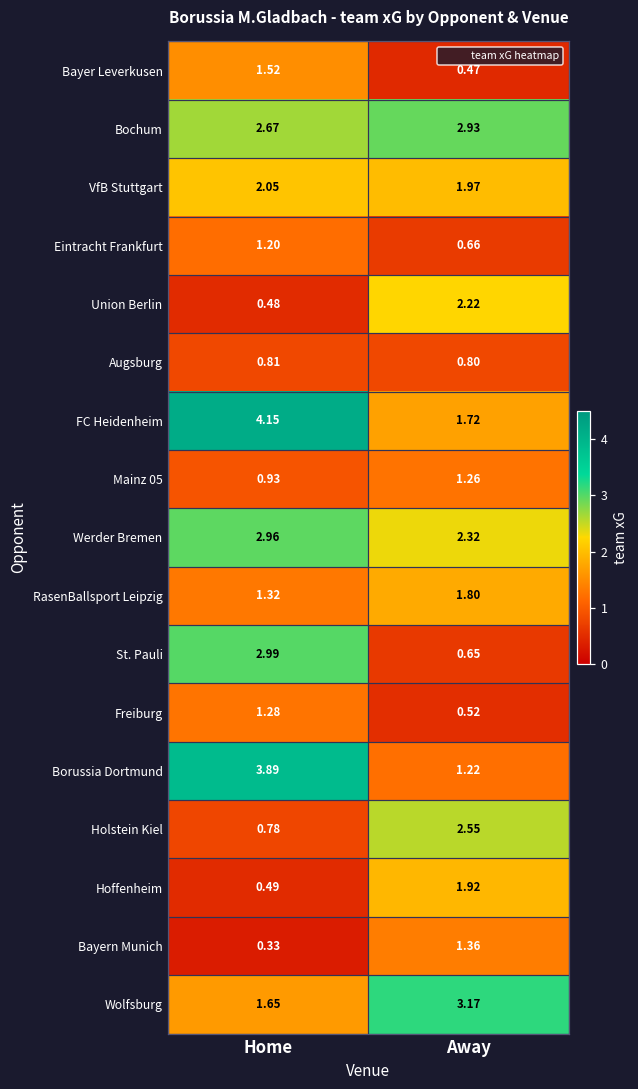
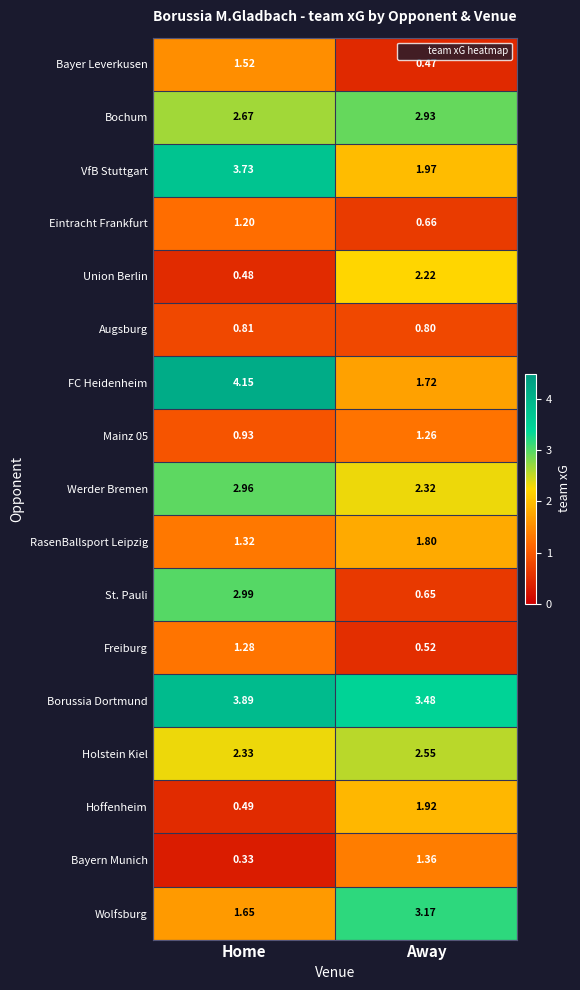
  {
    "Bayer Leverkusen": {
      "Home": 1.52
    },
    "Bochum": {
      "Home": 2.67,
      "Away": 2.93
    },
    "VfB Stuttgart": {
-     "Home": 2.05,
+     "Home": 3.73,
      "Away": 1.97
    },
    "Eintracht Frankfurt": {
      "Home": 1.20,
      "Away": 0.66
    },
    "Union Berlin": {
      "Home": 0.48,
      "Away": 2.22
    },
    "Augsburg": {
      "Home": 0.81,
      "Away": 0.80
    },
    "FC Heidenheim": {
      "Home": 4.15,
      "Away": 1.72
    },
    "Mainz 05": {
      "Home": 0.93,
      "Away": 1.26
    },
    "Werder Bremen": {
      "Home": 2.96,
      "Away": 2.32
    },
    "RasenBallsport Leipzig": {
      "Home": 1.32,
      "Away": 1.80
    },
    "St. Pauli": {
      "Home": 2.99,
      "Away": 0.65
    },
    "Freiburg": {
      "Home": 1.28,
      "Away": 0.52
    },
    "Borussia Dortmund": {
      "Home": 3.89,
-     "Away": 1.22
+     "Away": 3.48
    },
    "Holstein Kiel": {
-     "Home": 0.78,
+     "Home": 2.33,
      "Away": 2.55
    },
    "Hoffenheim": {
      "Home": 0.49,
      "Away": 1.92
    },
    "Bayern Munich": {
      "Home": 0.33,
      "Away": 1.36
    },
    "Wolfsburg": {
      "Home": 1.65,
      "Away": 3.17
    }
  }
